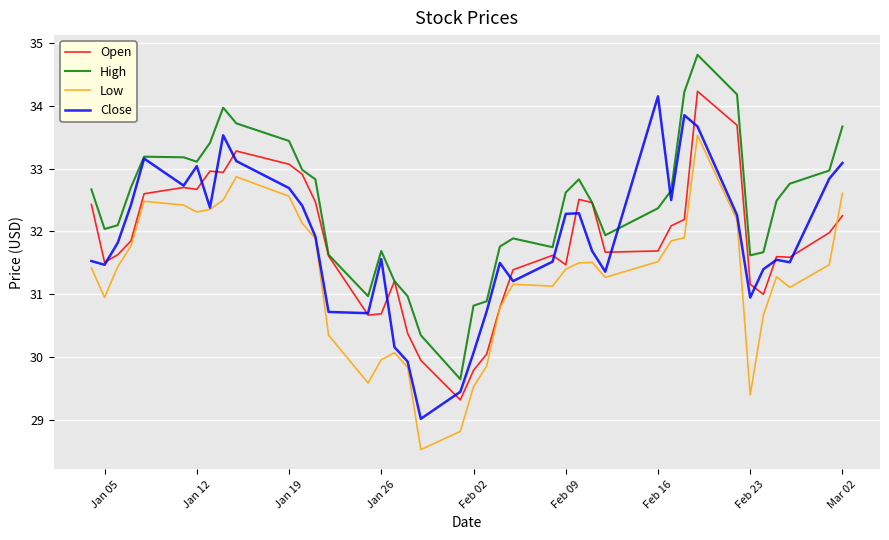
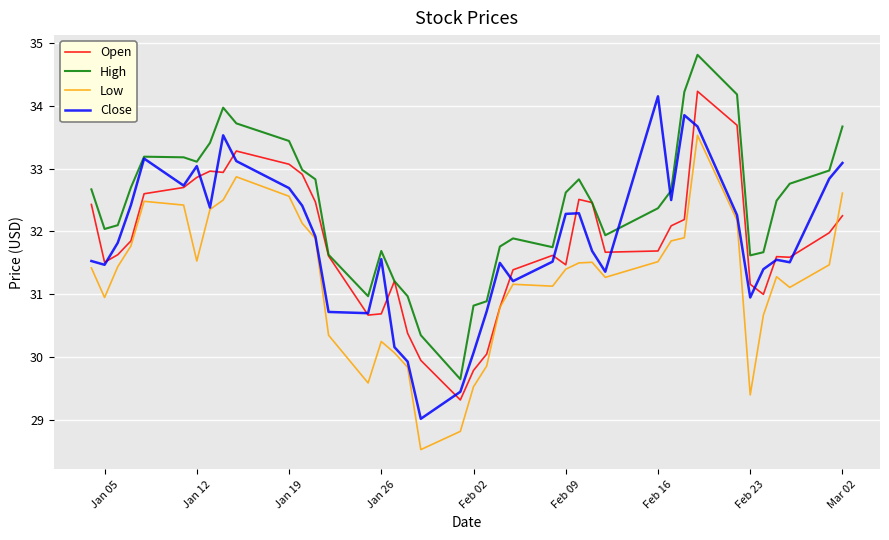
  {
    "Open": {
-     "Jan 12": 32.7,
+     "Jan 12": 32.9,
      "Jan 19": 33.1,
      "Jan 26": 30.7,
      "Feb 02": 29.8,
      "Feb 09": 31.5,
      "Feb 16": 31.7,
      "Feb 23": 31.2,
      "Mar 02": 32.3
    },
    "High": {
      "Jan 05": 32.0,
      "Jan 12": 33.1,
      "Jan 19": 33.4,
      "Jan 26": 31.7,
      "Feb 02": 30.8,
      "Feb 09": 32.6,
      "Feb 16": 32.4,
      "Feb 23": 31.6,
      "Mar 02": 33.7
    },
    "Low": {
      "Jan 05": 31.0,
-     "Jan 12": 32.3,
+     "Jan 12": 31.5,
      "Jan 19": 32.6,
-     "Jan 26": 30.0,
+     "Jan 26": 30.3,
      "Feb 02": 29.5,
      "Feb 09": 31.4,
      "Feb 16": 31.5,
      "Feb 23": 29.4,
      "Mar 02": 32.6
    },
    "Close": {
      "Jan 12": 33.0,
      "Jan 19": 32.7,
      "Jan 26": 31.6,
      "Feb 02": 30.1,
      "Feb 09": 32.3,
      "Feb 16": 34.2,
      "Feb 23": 31.0,
      "Mar 02": 33.1
    }
  }
